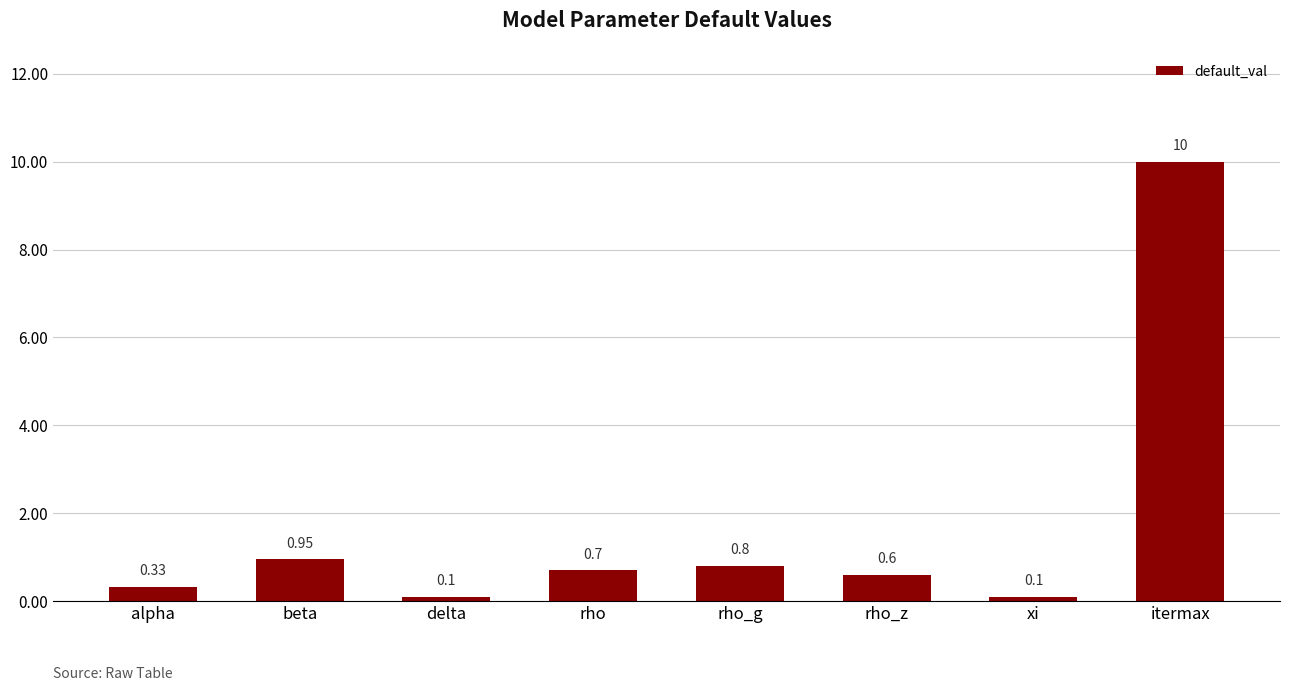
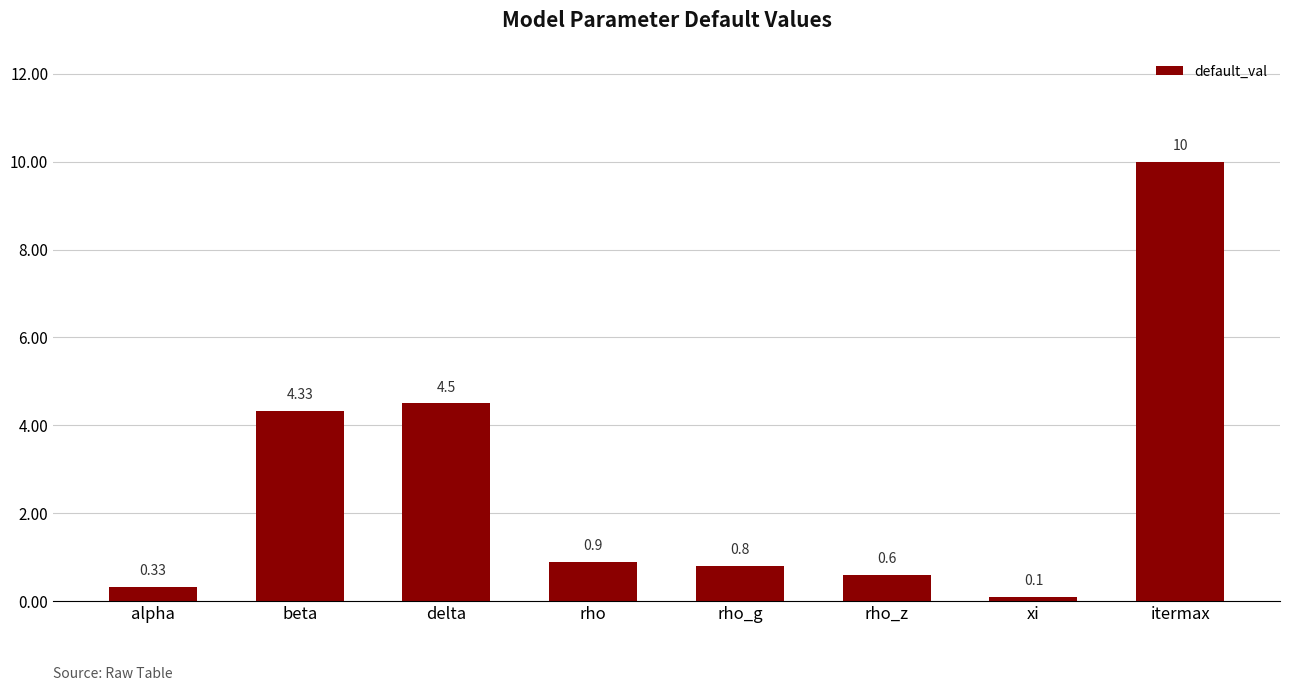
  {
    "alpha": 0.33,
-   "beta": 0.95,
-   "delta": 0.1,
-   "rho": 0.7,
+   "beta": 4.33,
+   "delta": 4.5,
+   "rho": 0.9,
    "rho_g": 0.8,
    "rho_z": 0.6,
    "xi": 0.1,
    "itermax": 10
  }
